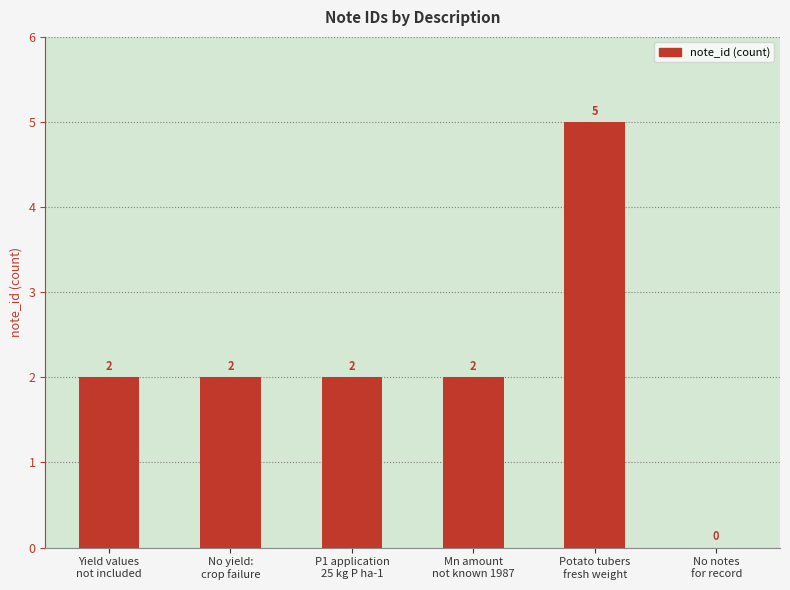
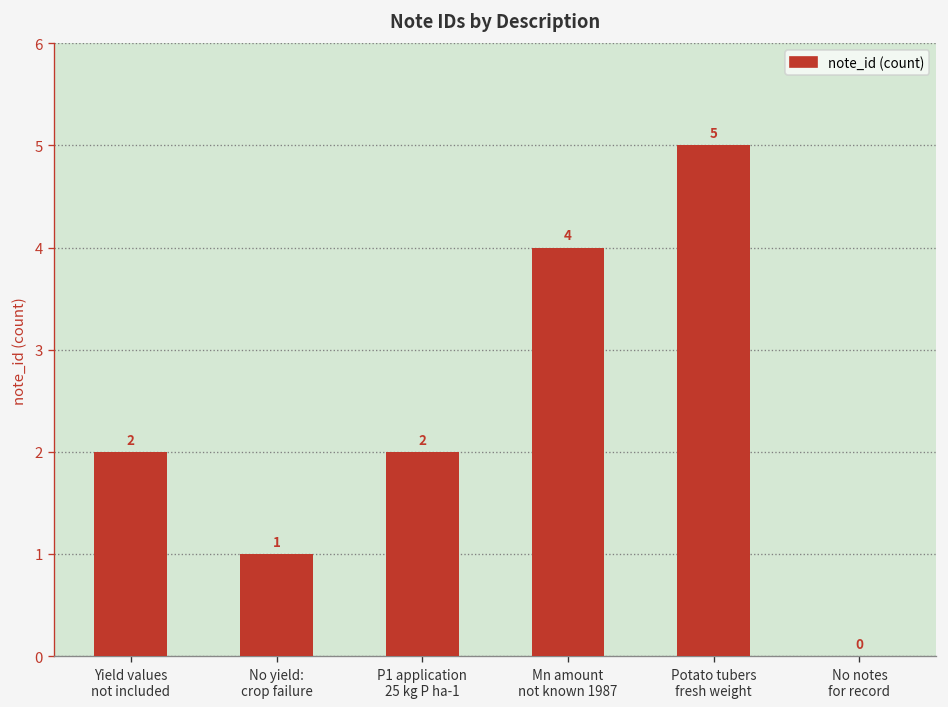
  {
    "Yield values not included": 2,
-   "No yield: crop failure": 2,
+   "No yield: crop failure": 1,
    "P1 application 25 kg P ha-1": 2,
-   "Mn amount not known 1987": 2,
+   "Mn amount not known 1987": 4,
    "Potato tubers fresh weight": 5,
    "No notes for record": 0
  }
